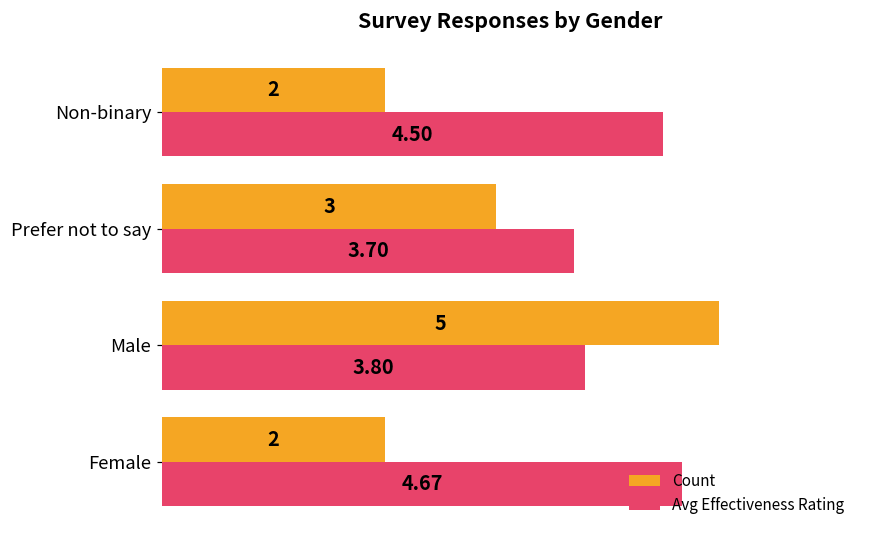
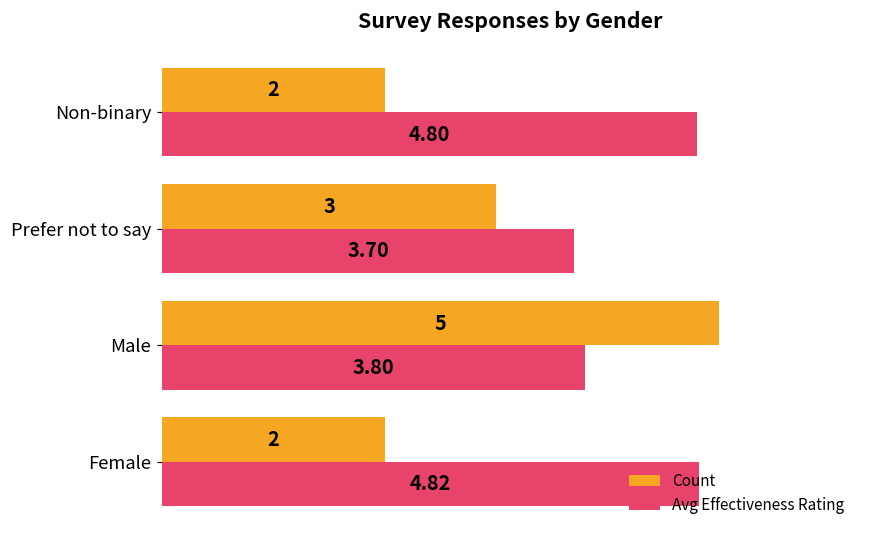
  {
    "Count": {
      "Non-binary": 2,
      "Prefer not to say": 3,
      "Male": 5,
      "Female": 2
    },
    "Avg Effectiveness Rating": {
-     "Non-binary": 4.50,
+     "Non-binary": 4.80,
      "Prefer not to say": 3.70,
      "Male": 3.80,
-     "Female": 4.67
+     "Female": 4.82
    }
  }
